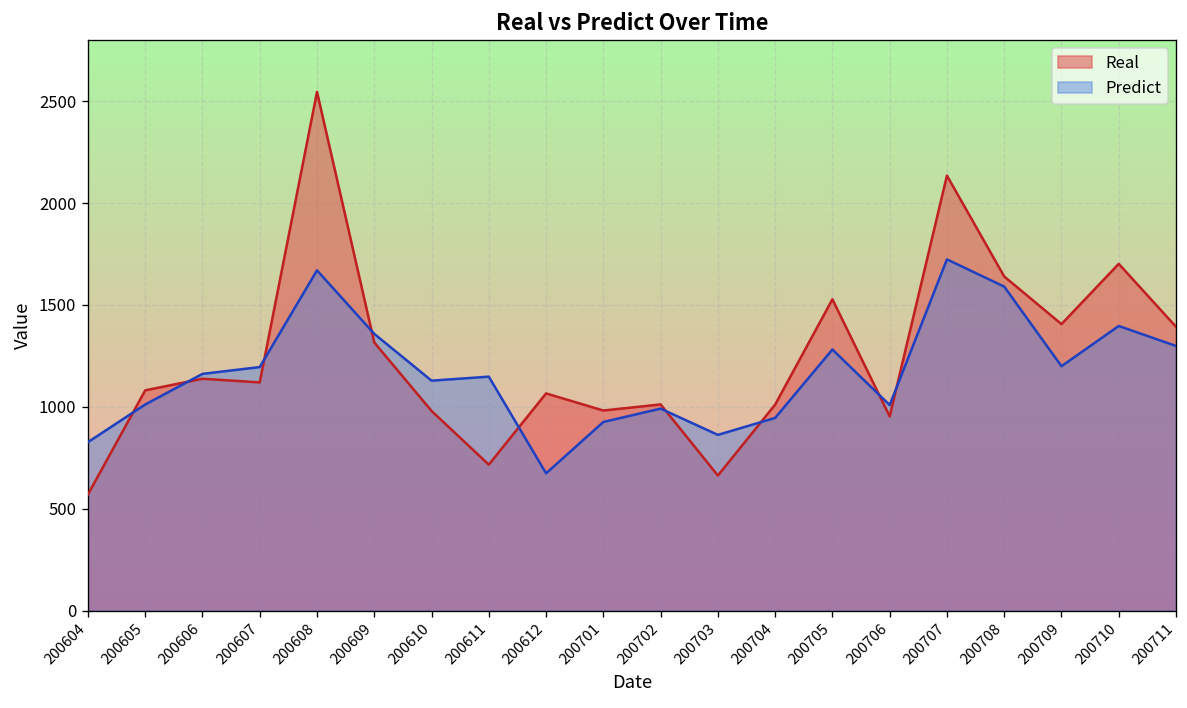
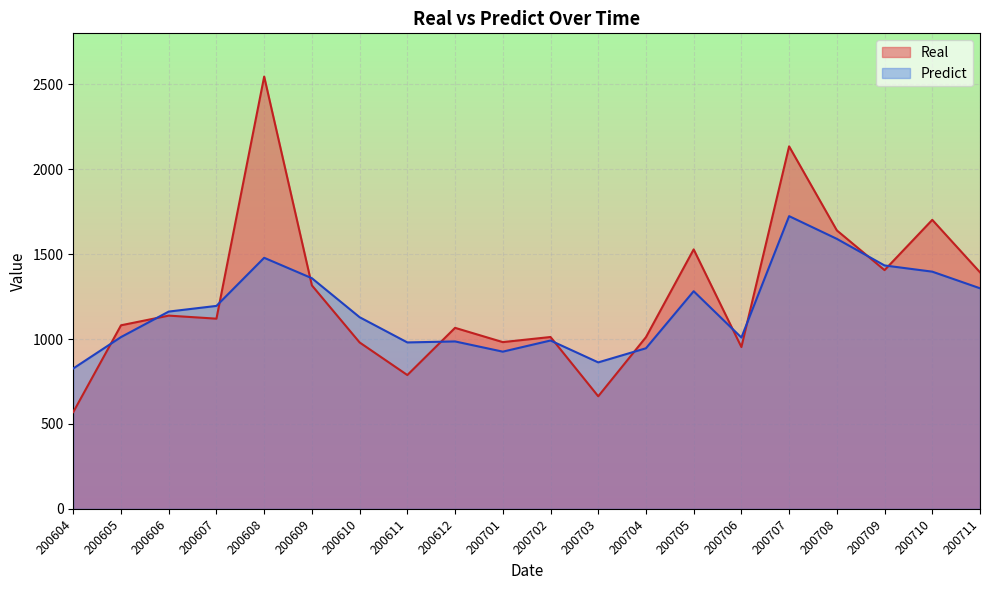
  {
    "Real": {
      "200604": 570,
      "200605": 1080,
      "200606": 1140,
      "200607": 1120,
      "200608": 2550,
      "200609": 1320,
      "200610": 980,
-     "200611": 720,
+     "200611": 790,
      "200612": 1070,
      "200701": 980,
      "200702": 1010,
      "200703": 660,
      "200704": 1010,
      "200705": 1530,
      "200706": 950,
      "200707": 2140,
      "200708": 1640,
      "200709": 1410,
      "200710": 1700,
      "200711": 1390
    },
    "Predict": {
      "200604": 830,
      "200605": 1010,
      "200606": 1160,
      "200607": 1200,
-     "200608": 1670,
+     "200608": 1480,
      "200609": 1360,
      "200610": 1130,
-     "200611": 1150,
-     "200612": 670,
+     "200611": 980,
+     "200612": 990,
      "200701": 930,
      "200702": 990,
      "200703": 860,
      "200704": 950,
      "200705": 1280,
      "200706": 1010,
      "200707": 1720,
      "200708": 1590,
-     "200709": 1200,
+     "200709": 1430,
      "200710": 1400,
      "200711": 1300
    }
  }
